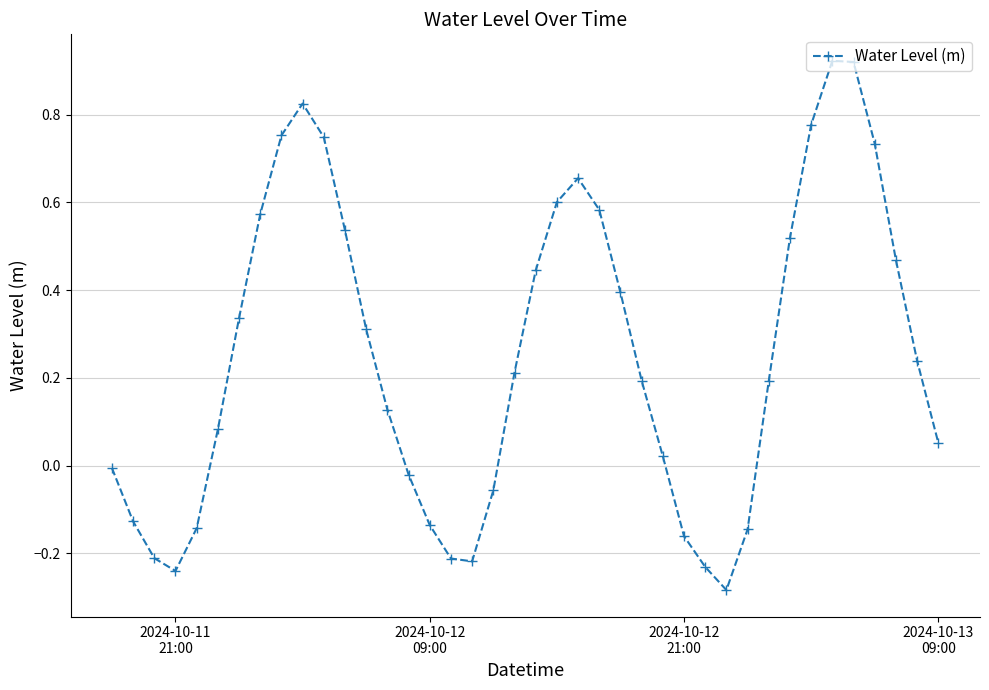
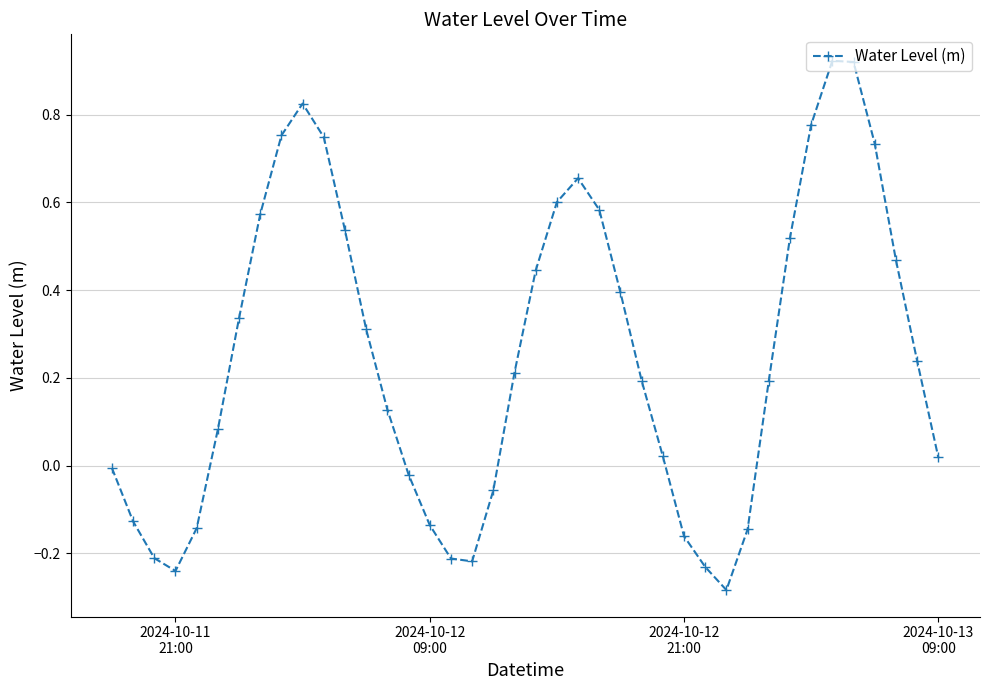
  {
    "2024-10-11 21:00": -0.24,
    "2024-10-12 09:00": -0.14,
    "2024-10-12 21:00": -0.16,
-   "2024-10-13 09:00": 0.05
+   "2024-10-13 09:00": 0.02
  }
